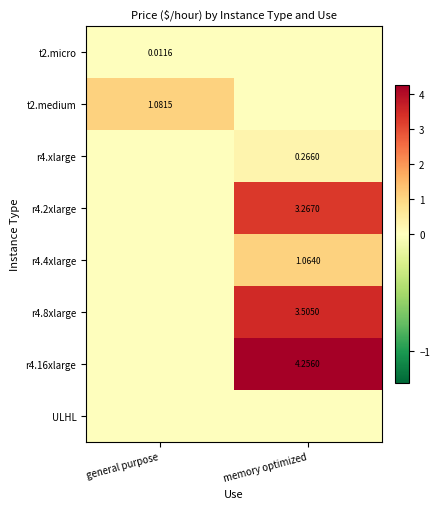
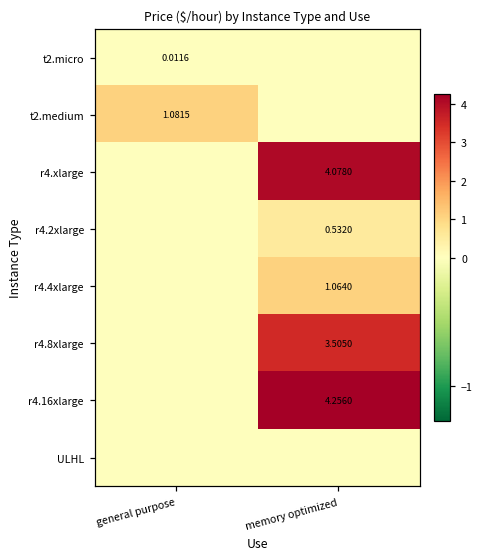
  {
    "t2.micro": {
      "general purpose": 0.0116
    },
    "t2.medium": {
      "general purpose": 1.0815
    },
    "r4.xlarge": {
-     "memory optimized": 0.2660
+     "memory optimized": 4.0780
    },
    "r4.2xlarge": {
-     "memory optimized": 3.2670
+     "memory optimized": 0.5320
    },
    "r4.4xlarge": {
      "memory optimized": 1.0640
    },
    "r4.8xlarge": {
      "memory optimized": 3.5050
    },
    "r4.16xlarge": {
      "memory optimized": 4.2560
    }
  }
